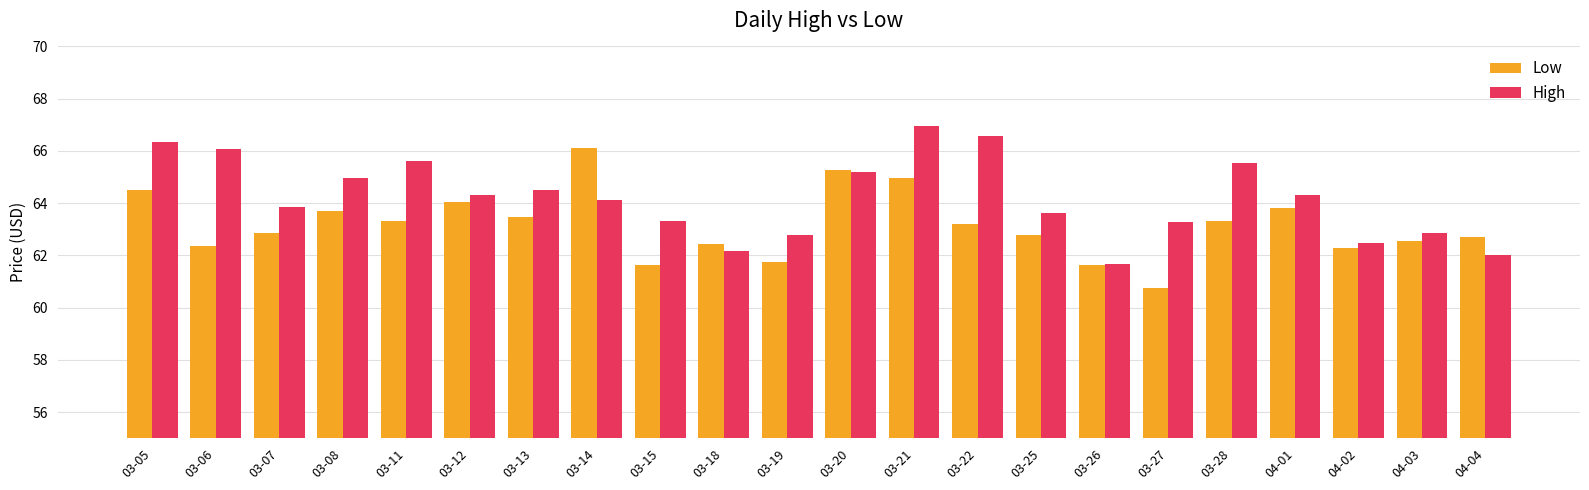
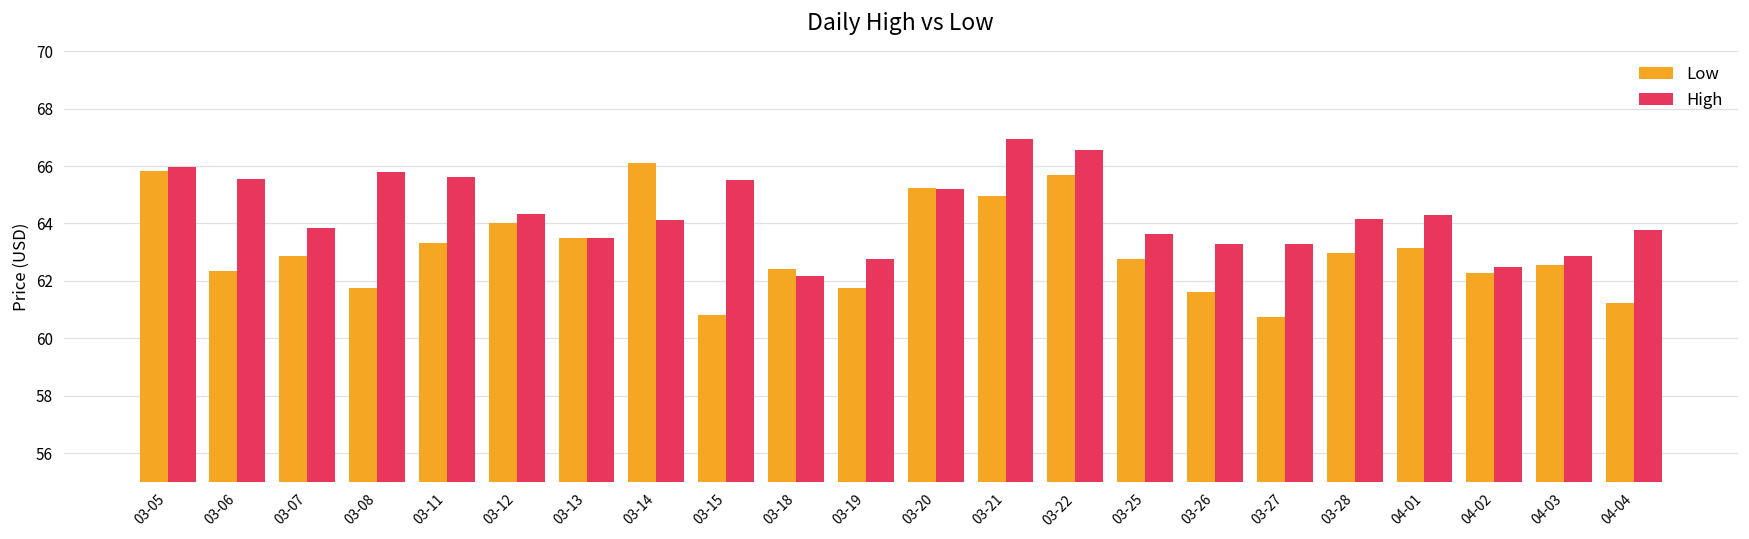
  {
    "Low": {
-     "03-05": 64.5,
+     "03-05": 65.8,
      "03-06": 62.4,
      "03-07": 62.9,
-     "03-08": 63.7,
+     "03-08": 61.8,
      "03-11": 63.3,
      "03-12": 64.0,
      "03-13": 63.5,
      "03-14": 66.1,
-     "03-15": 61.6,
+     "03-15": 60.8,
      "03-18": 62.4,
      "03-19": 61.8,
      "03-20": 65.3,
      "03-21": 65.0,
-     "03-22": 63.2,
+     "03-22": 65.7,
      "03-25": 62.8,
      "03-26": 61.6,
      "03-27": 60.8,
-     "03-28": 63.3,
-     "04-01": 63.8,
+     "03-28": 63.0,
+     "04-01": 63.1,
      "04-02": 62.3,
      "04-03": 62.5,
-     "04-04": 62.7
+     "04-04": 61.2
    },
    "High": {
-     "03-05": 66.4,
-     "03-06": 66.1,
+     "03-05": 66.0,
+     "03-06": 65.6,
      "03-07": 63.9,
-     "03-08": 65.0,
+     "03-08": 65.8,
      "03-11": 65.6,
      "03-12": 64.3,
-     "03-13": 64.5,
+     "03-13": 63.5,
      "03-14": 64.1,
-     "03-15": 63.3,
+     "03-15": 65.5,
      "03-18": 62.2,
      "03-19": 62.8,
      "03-20": 65.2,
      "03-21": 67.0,
      "03-22": 66.6,
      "03-25": 63.6,
-     "03-26": 61.7,
+     "03-26": 63.3,
      "03-27": 63.3,
-     "03-28": 65.5,
+     "03-28": 64.2,
      "04-01": 64.3,
      "04-02": 62.5,
      "04-03": 62.9,
-     "04-04": 62.0
+     "04-04": 63.8
    }
  }
